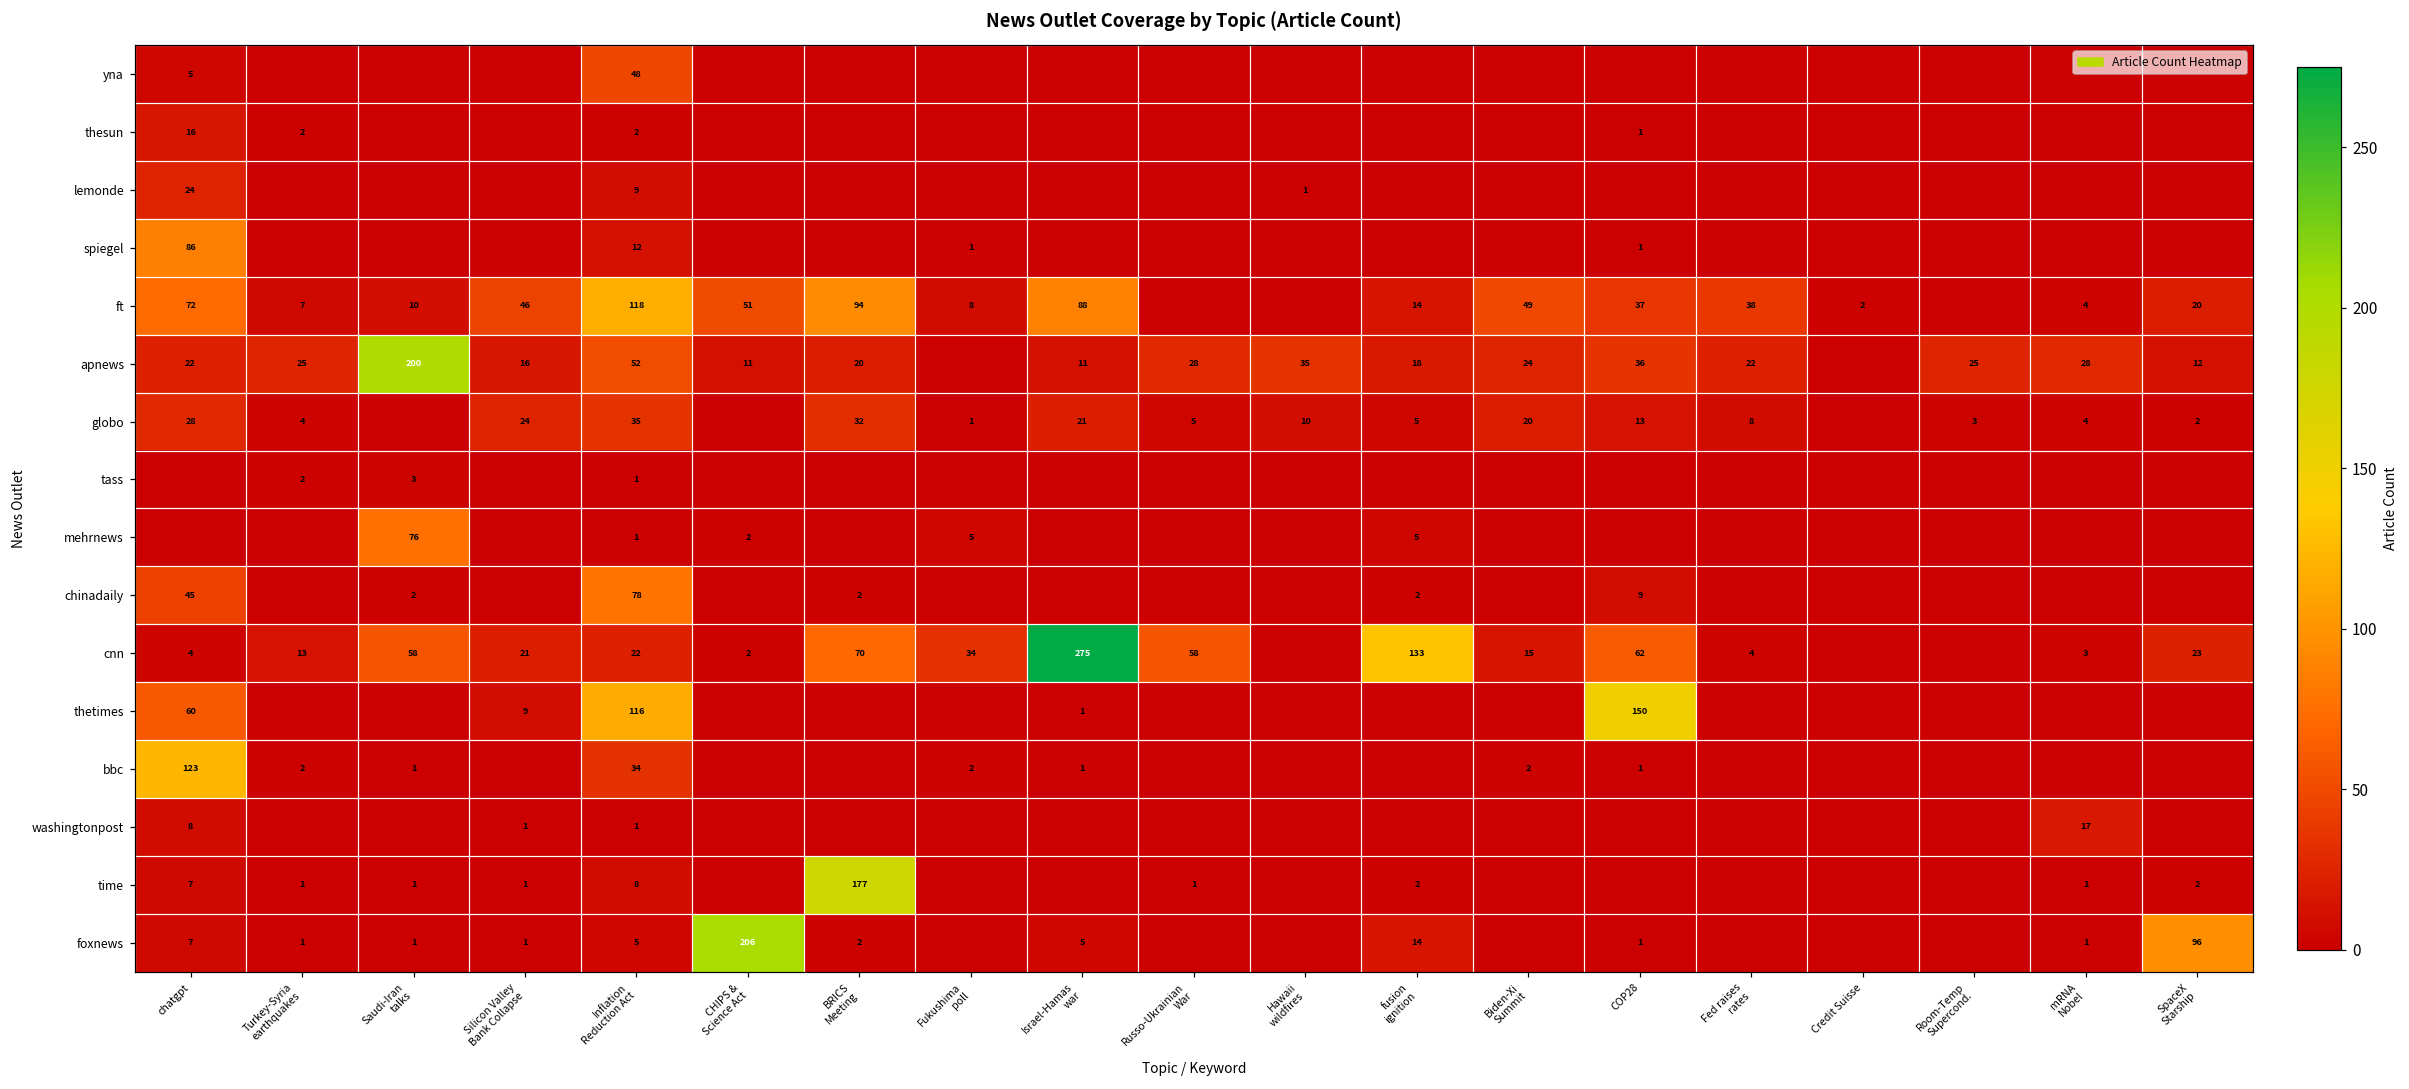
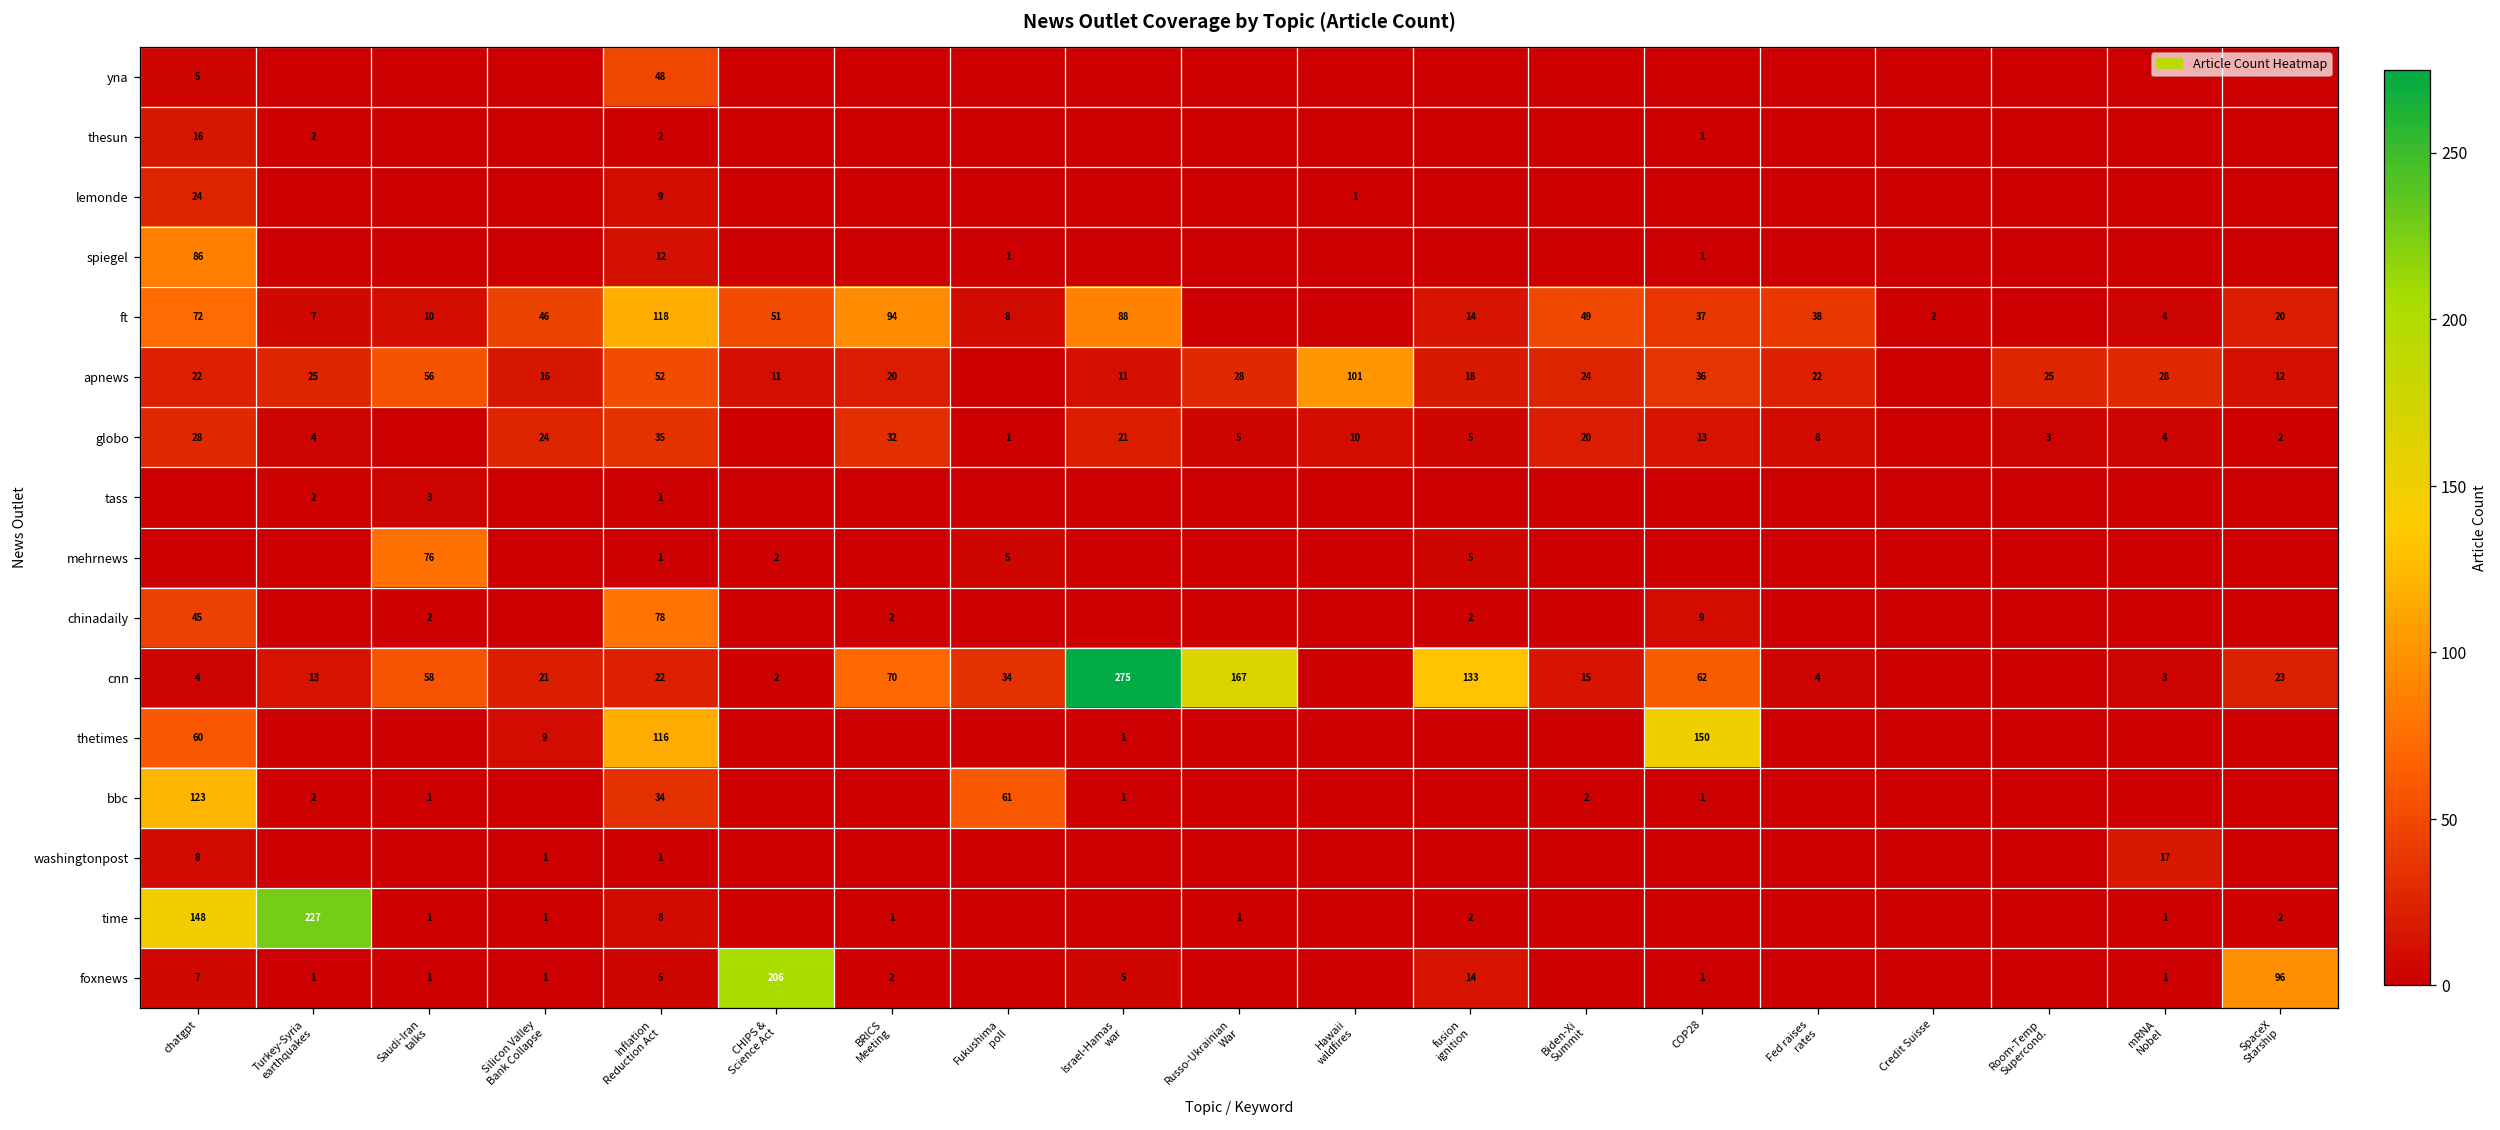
  {
    "yna": {
      "chatgpt": 5,
      "Inflation Reduction Act": 48
    },
    "thesun": {
      "chatgpt": 16,
      "Turkey-Syria earthquakes": 2,
      "Inflation Reduction Act": 2,
      "COP28": 1
    },
    "lemonde": {
      "chatgpt": 24,
      "Inflation Reduction Act": 9,
      "Hawaii wildfires": 1
    },
    "spiegel": {
      "chatgpt": 86,
      "Inflation Reduction Act": 12,
      "Fukushima poll": 1,
      "COP28": 1
    },
    "ft": {
      "chatgpt": 72,
      "Turkey-Syria earthquakes": 7,
      "Saudi-Iran talks": 10,
      "Silicon Valley Bank Collapse": 46,
      "Inflation Reduction Act": 118,
      "CHIPS & Science Act": 51,
      "BRICS Meeting": 94,
      "Fukushima poll": 8,
      "Israel-Hamas war": 88,
      "fusion ignition": 14,
      "Biden-Xi Summit": 49,
      "COP28": 37,
      "Fed raises rates": 38,
      "Credit Suisse": 2,
      "mRNA Nobel": 4,
      "SpaceX Starship": 20
    },
    "apnews": {
      "chatgpt": 22,
      "Turkey-Syria earthquakes": 25,
-     "Saudi-Iran talks": 200,
+     "Saudi-Iran talks": 56,
      "Silicon Valley Bank Collapse": 16,
      "Inflation Reduction Act": 52,
      "CHIPS & Science Act": 11,
      "BRICS Meeting": 20,
      "Israel-Hamas war": 11,
      "Russo-Ukrainian War": 28,
-     "Hawaii wildfires": 35,
+     "Hawaii wildfires": 101,
      "fusion ignition": 18,
      "Biden-Xi Summit": 24,
      "COP28": 36,
      "Fed raises rates": 22,
      "Room-Temp Supercond.": 25,
      "mRNA Nobel": 28,
      "SpaceX Starship": 12
    },
    "globo": {
      "chatgpt": 28,
      "Turkey-Syria earthquakes": 4,
      "Silicon Valley Bank Collapse": 24,
      "Inflation Reduction Act": 35,
      "BRICS Meeting": 32,
      "Fukushima poll": 1,
      "Israel-Hamas war": 21,
      "Russo-Ukrainian War": 5,
      "Hawaii wildfires": 10,
      "fusion ignition": 5,
      "Biden-Xi Summit": 20,
      "COP28": 13,
      "Fed raises rates": 8,
      "Room-Temp Supercond.": 3,
      "mRNA Nobel": 4,
      "SpaceX Starship": 2
    },
    "tass": {
      "Turkey-Syria earthquakes": 2,
      "Saudi-Iran talks": 3,
      "Inflation Reduction Act": 1
    },
    "mehrnews": {
      "Saudi-Iran talks": 76,
      "Inflation Reduction Act": 1,
      "CHIPS & Science Act": 2,
      "Fukushima poll": 5,
      "fusion ignition": 5
    },
    "chinadaily": {
      "chatgpt": 45,
      "Saudi-Iran talks": 2,
      "Inflation Reduction Act": 78,
      "BRICS Meeting": 2,
      "fusion ignition": 2,
      "COP28": 9
    },
    "cnn": {
      "chatgpt": 4,
      "Turkey-Syria earthquakes": 13,
      "Saudi-Iran talks": 58,
      "Silicon Valley Bank Collapse": 21,
      "Inflation Reduction Act": 22,
      "CHIPS & Science Act": 2,
      "BRICS Meeting": 70,
      "Fukushima poll": 34,
      "Israel-Hamas war": 275,
-     "Russo-Ukrainian War": 58,
+     "Russo-Ukrainian War": 167,
      "fusion ignition": 133,
      "Biden-Xi Summit": 15,
      "COP28": 62,
      "Fed raises rates": 4,
      "mRNA Nobel": 3,
      "SpaceX Starship": 23
    },
    "thetimes": {
      "chatgpt": 60,
      "Silicon Valley Bank Collapse": 9,
      "Inflation Reduction Act": 116,
      "Israel-Hamas war": 1,
      "COP28": 150
    },
    "bbc": {
      "chatgpt": 123,
      "Turkey-Syria earthquakes": 2,
      "Saudi-Iran talks": 1,
      "Inflation Reduction Act": 34,
-     "Fukushima poll": 2,
+     "Fukushima poll": 61,
      "Israel-Hamas war": 1,
      "Biden-Xi Summit": 2,
      "COP28": 1
    },
    "washingtonpost": {
      "chatgpt": 8,
      "Silicon Valley Bank Collapse": 1,
      "Inflation Reduction Act": 1,
      "mRNA Nobel": 17
    },
    "time": {
-     "chatgpt": 7,
-     "Turkey-Syria earthquakes": 1,
+     "chatgpt": 148,
+     "Turkey-Syria earthquakes": 227,
      "Saudi-Iran talks": 1,
      "Silicon Valley Bank Collapse": 1,
      "Inflation Reduction Act": 8,
-     "BRICS Meeting": 177,
+     "BRICS Meeting": 1,
      "Russo-Ukrainian War": 1,
      "fusion ignition": 2,
      "mRNA Nobel": 1,
      "SpaceX Starship": 2
    },
    "foxnews": {
      "chatgpt": 7,
      "Turkey-Syria earthquakes": 1,
      "Saudi-Iran talks": 1,
      "Silicon Valley Bank Collapse": 1,
      "Inflation Reduction Act": 5,
      "CHIPS & Science Act": 206,
      "BRICS Meeting": 2,
      "Israel-Hamas war": 5,
      "fusion ignition": 14,
      "COP28": 1,
      "mRNA Nobel": 1,
      "SpaceX Starship": 96
    }
  }
